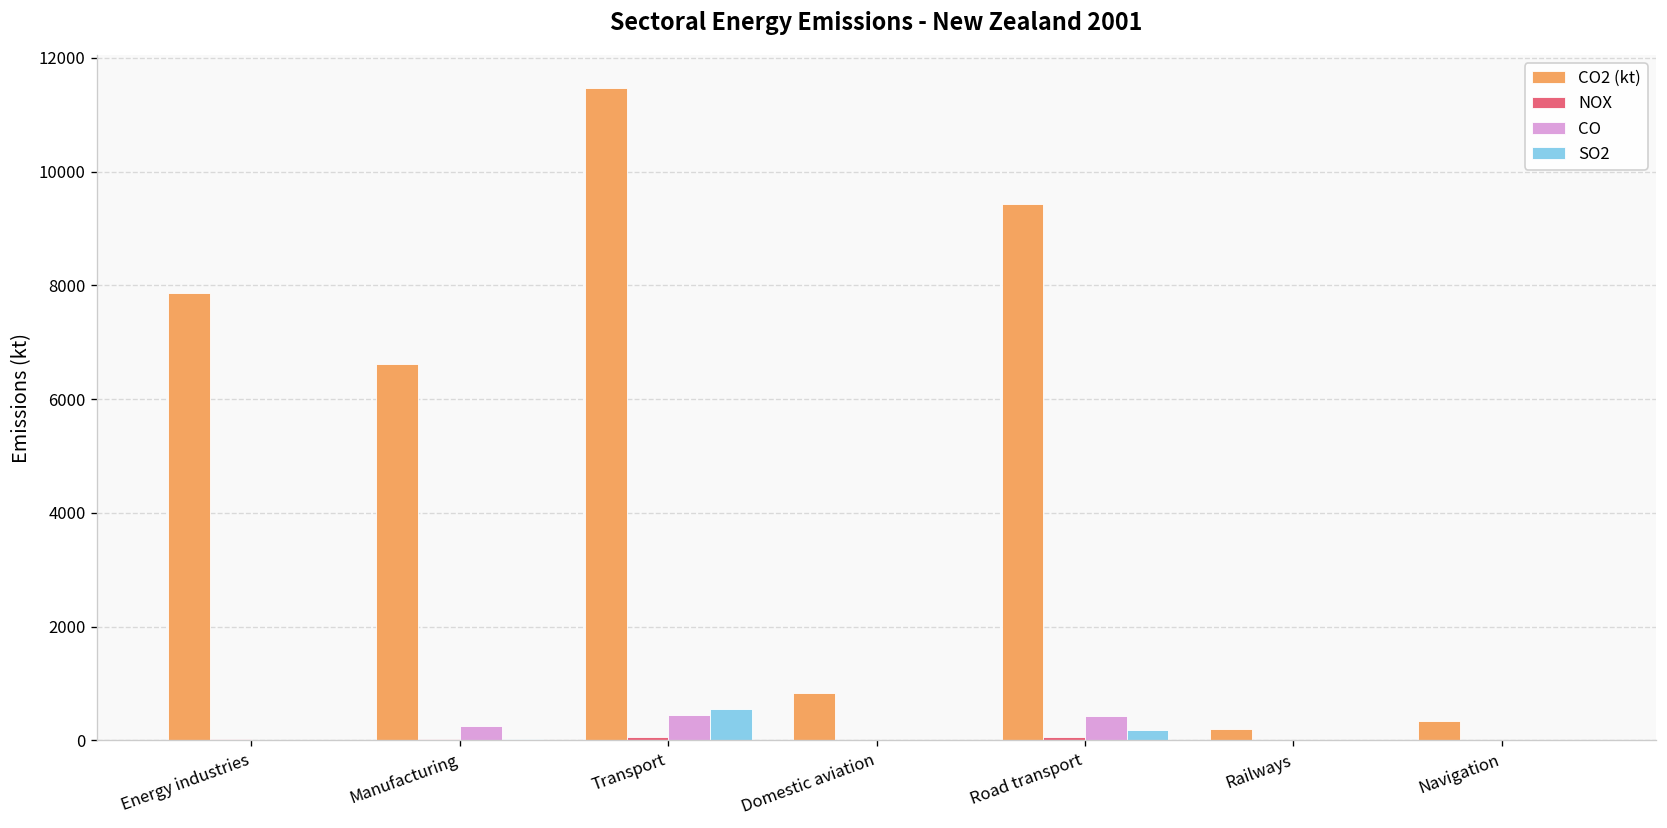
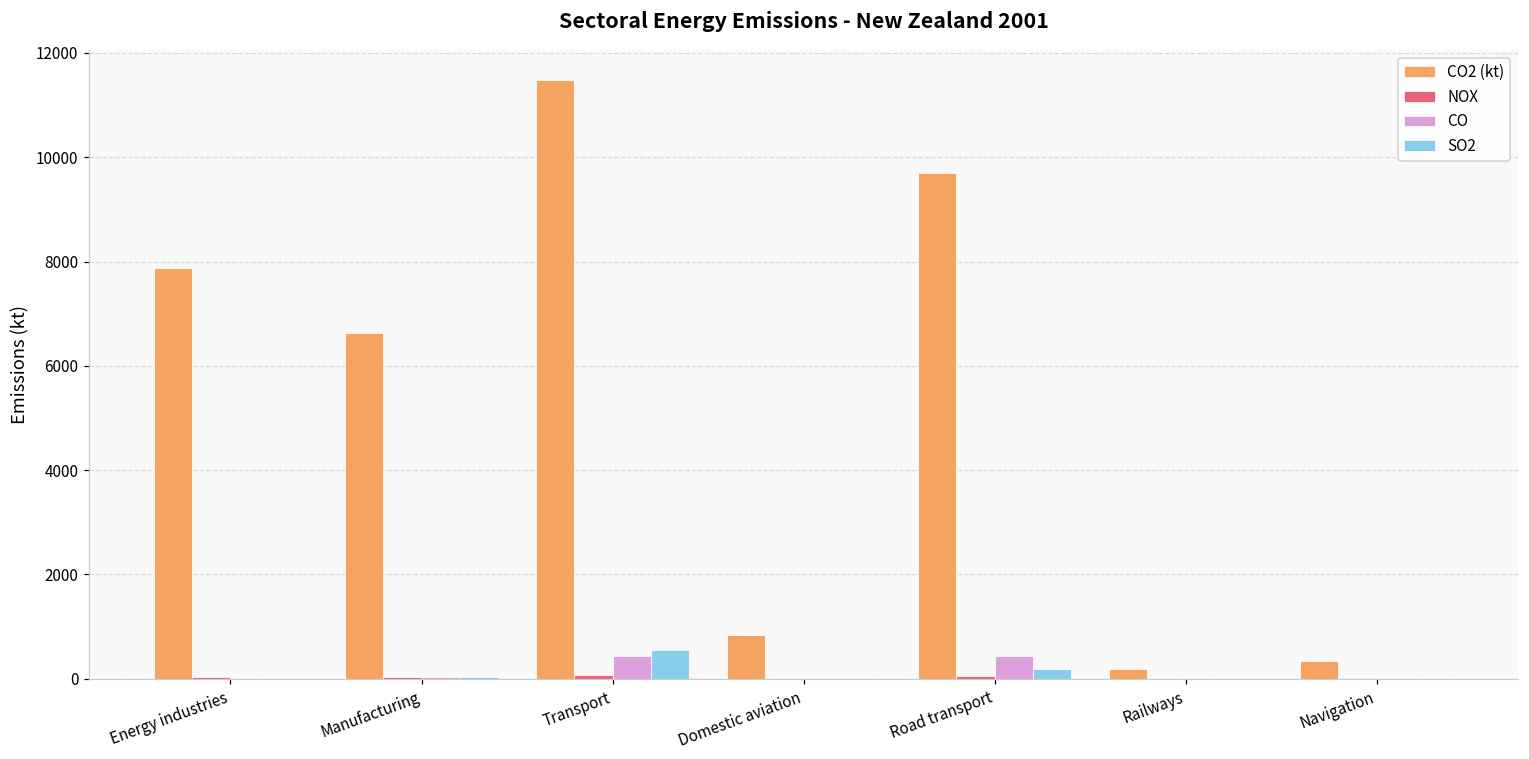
  {
    "CO2 (kt)": {
      "Energy industries": 7900,
      "Manufacturing": 6600,
      "Transport": 11500,
      "Domestic aviation": 800,
-     "Road transport": 9400,
+     "Road transport": 9700,
      "Railways": 200,
      "Navigation": 300
    },
    "NOX": {
      "Transport": 100,
      "Road transport": 100
    },
    "CO": {
-     "Manufacturing": 300,
+     "Manufacturing": 0,
      "Transport": 400,
      "Road transport": 400
    },
    "SO2": {
      "Transport": 600,
      "Road transport": 200
    }
  }
